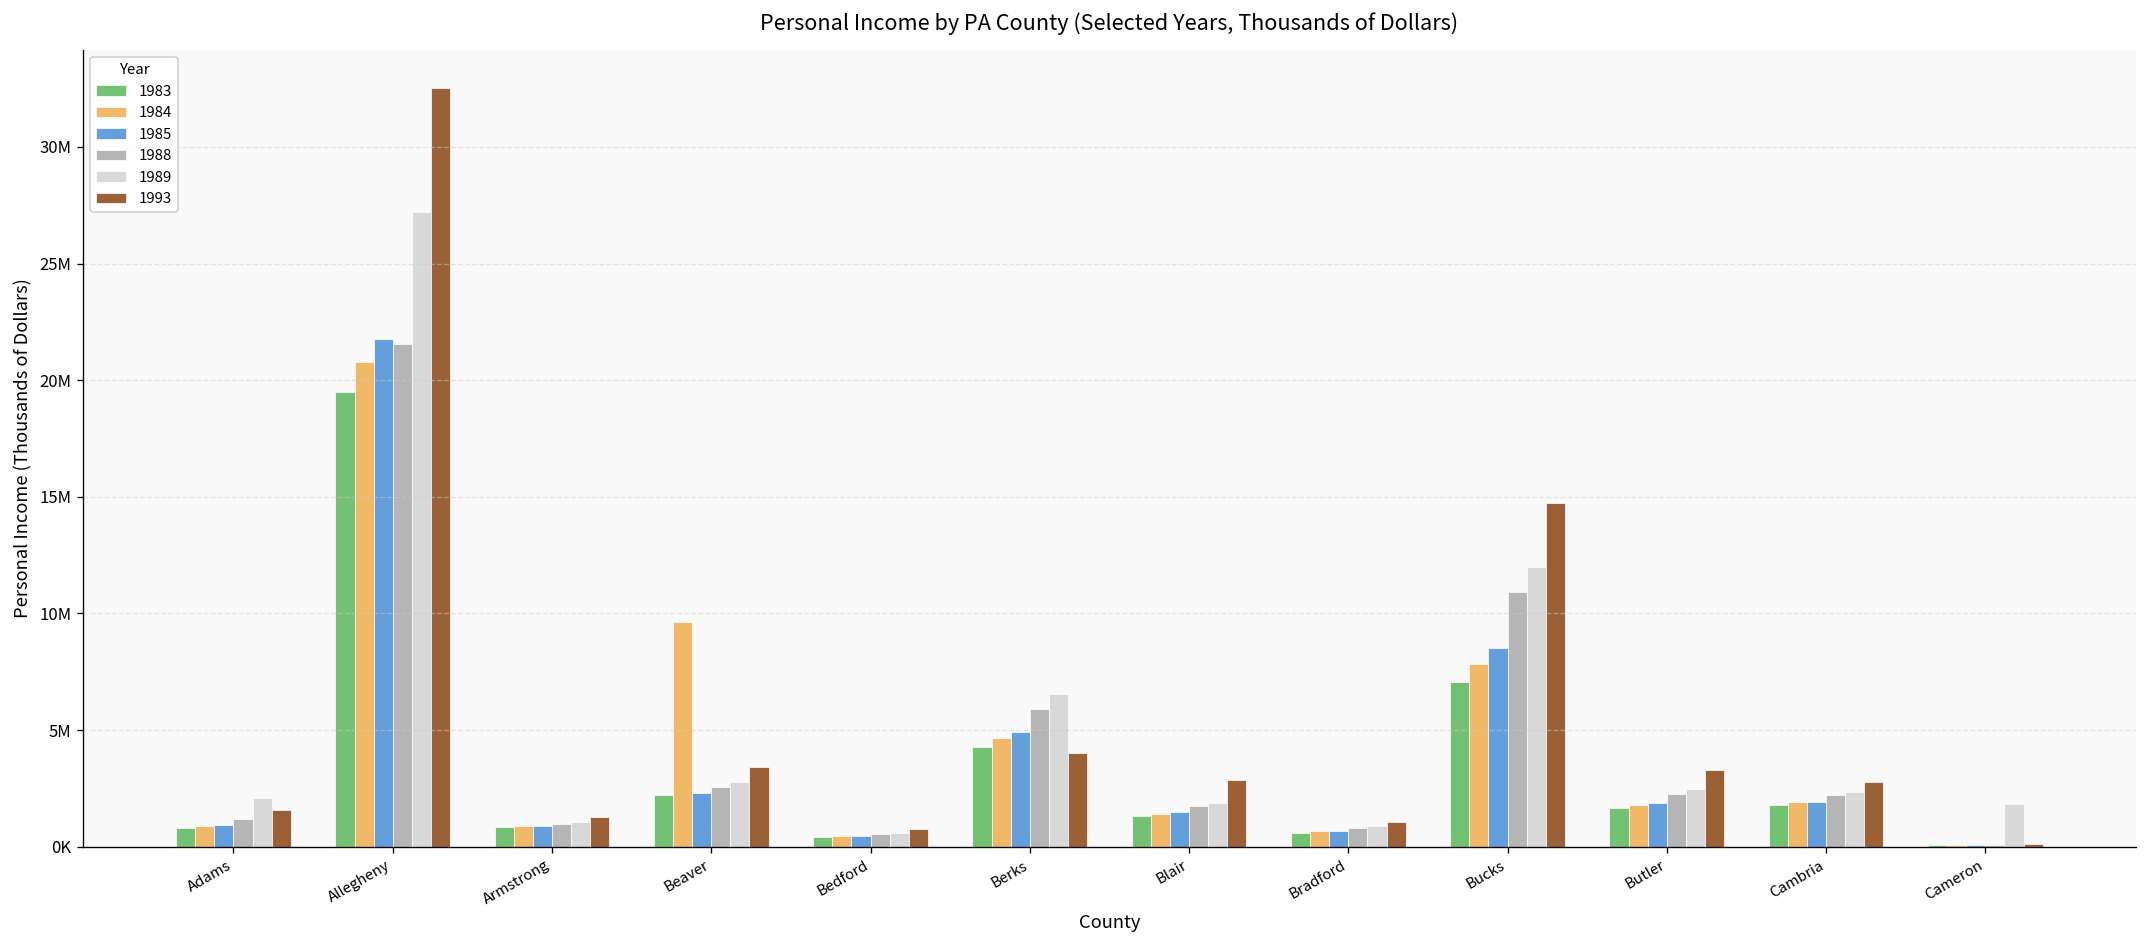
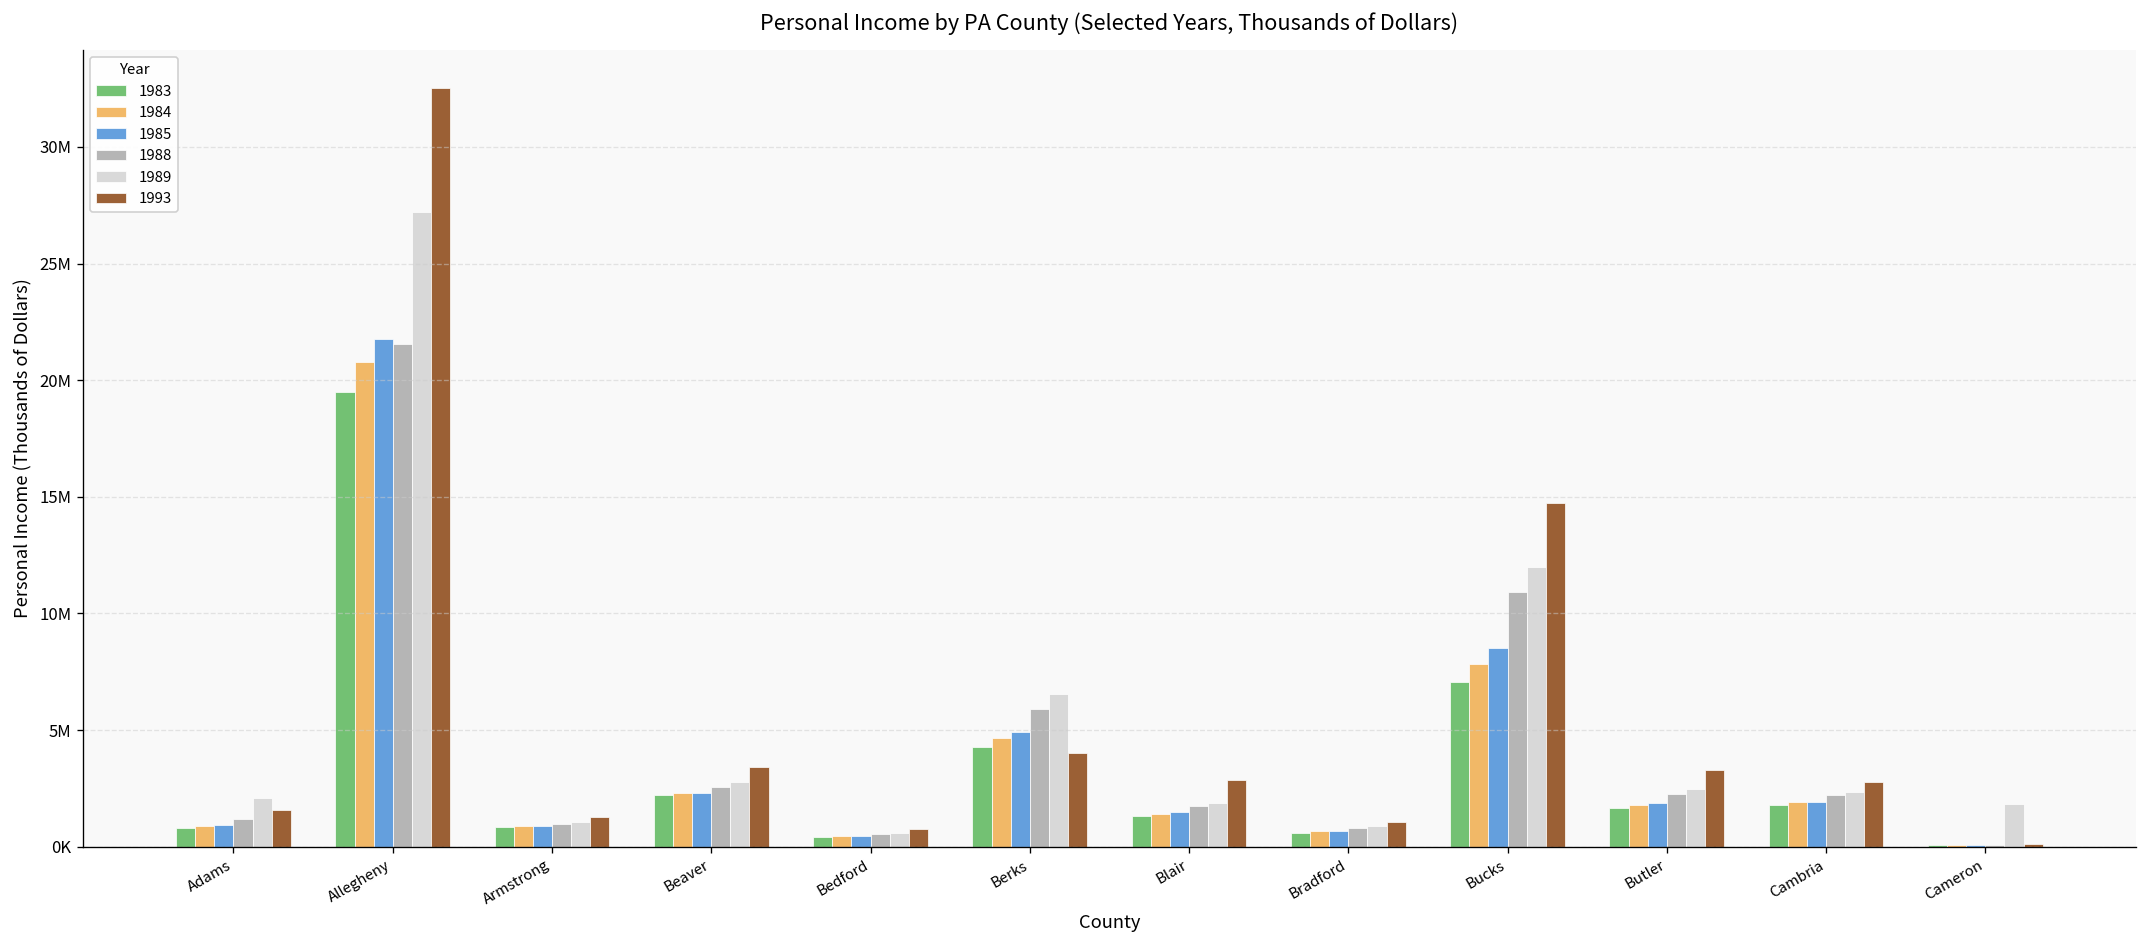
  {
    "1983": {
      "Adams": 800000,
      "Allegheny": 19500000,
      "Armstrong": 800000,
      "Beaver": 2200000,
      "Bedford": 400000,
      "Berks": 4300000,
      "Blair": 1300000,
      "Bradford": 600000,
      "Bucks": 7100000,
      "Butler": 1700000,
      "Cambria": 1800000
    },
    "1984": {
      "Adams": 900000,
      "Allegheny": 20800000,
      "Armstrong": 900000,
-     "Beaver": 9700000,
+     "Beaver": 2300000,
      "Bedford": 500000,
      "Berks": 4700000,
      "Blair": 1400000,
      "Bradford": 700000,
      "Bucks": 7800000,
      "Butler": 1800000,
      "Cambria": 1900000
    },
    "1985": {
      "Adams": 1000000,
      "Allegheny": 21800000,
      "Armstrong": 900000,
      "Beaver": 2300000,
      "Bedford": 500000,
      "Berks": 4900000,
      "Blair": 1500000,
      "Bradford": 700000,
      "Bucks": 8500000,
      "Butler": 1900000,
      "Cambria": 1900000
    },
    "1988": {
      "Adams": 1200000,
      "Allegheny": 21500000,
      "Armstrong": 1000000,
      "Beaver": 2600000,
      "Bedford": 600000,
      "Berks": 5900000,
      "Blair": 1700000,
      "Bradford": 800000,
      "Bucks": 10900000,
      "Butler": 2300000,
      "Cambria": 2200000
    },
    "1989": {
      "Adams": 2100000,
      "Allegheny": 27200000,
      "Armstrong": 1100000,
      "Beaver": 2800000,
      "Bedford": 600000,
      "Berks": 6500000,
      "Blair": 1900000,
      "Bradford": 900000,
      "Bucks": 12000000,
      "Butler": 2500000,
      "Cambria": 2400000,
      "Cameron": 1800000
    },
    "1993": {
      "Adams": 1600000,
      "Allegheny": 32500000,
      "Armstrong": 1300000,
      "Beaver": 3400000,
      "Bedford": 800000,
      "Berks": 4000000,
      "Blair": 2900000,
      "Bradford": 1100000,
      "Bucks": 14700000,
      "Butler": 3300000,
      "Cambria": 2800000
    }
  }
